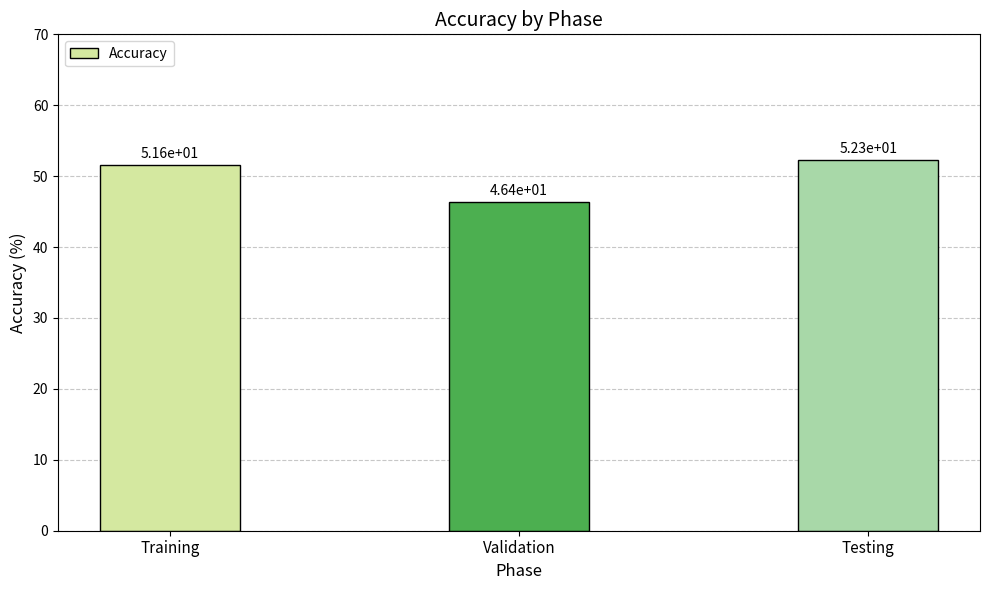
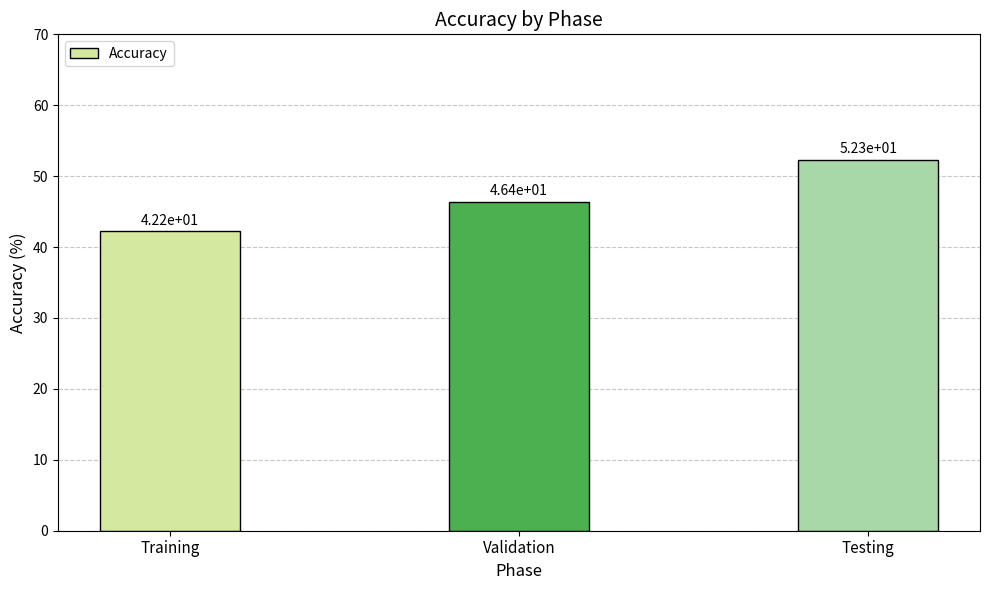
  {
-   "Training": "5.16e+01",
+   "Training": "4.22e+01",
    "Validation": "4.64e+01",
    "Testing": "5.23e+01"
  }
